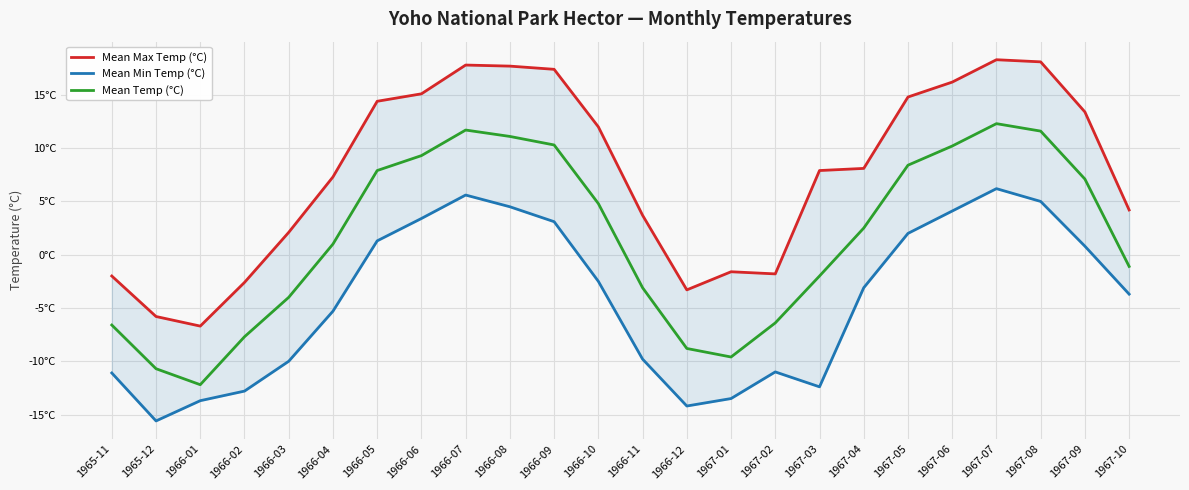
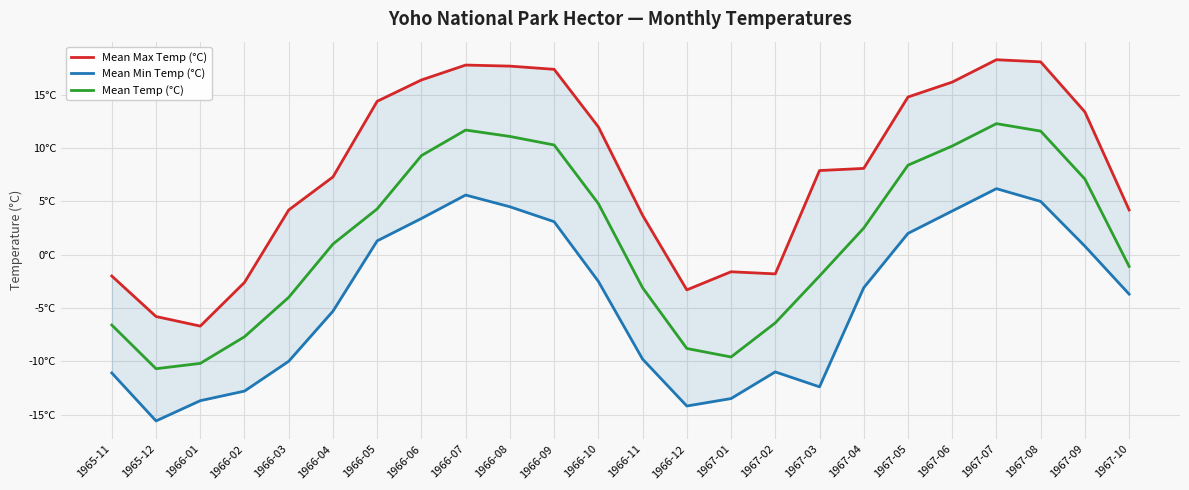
  {
    "Mean Max Temp (°C)": {
      "1965-11": "-2.0°C",
      "1965-12": "-5.8°C",
      "1966-01": "-6.7°C",
      "1966-02": "-2.6°C",
-     "1966-03": "2.1°C",
+     "1966-03": "4.2°C",
      "1966-04": "7.3°C",
      "1966-05": "14.4°C",
-     "1966-06": "15.1°C",
+     "1966-06": "16.4°C",
      "1966-07": "17.8°C",
      "1966-08": "17.7°C",
      "1966-09": "17.4°C",
      "1966-10": "12.0°C",
      "1966-11": "3.7°C",
      "1966-12": "-3.3°C",
      "1967-01": "-1.6°C",
      "1967-02": "-1.8°C",
      "1967-03": "7.9°C",
      "1967-04": "8.1°C",
      "1967-05": "14.8°C",
      "1967-06": "16.2°C",
      "1967-07": "18.3°C",
      "1967-08": "18.1°C",
      "1967-09": "13.4°C",
      "1967-10": "4.2°C"
    },
    "Mean Min Temp (°C)": {
      "1965-11": "-11.1°C",
      "1965-12": "-15.6°C",
      "1966-01": "-13.7°C",
      "1966-02": "-12.8°C",
      "1966-03": "-10.0°C",
      "1966-04": "-5.3°C",
      "1966-05": "1.3°C",
      "1966-06": "3.4°C",
      "1966-07": "5.6°C",
      "1966-08": "4.5°C",
      "1966-09": "3.1°C",
      "1966-10": "-2.5°C",
      "1966-11": "-9.8°C",
      "1966-12": "-14.2°C",
      "1967-01": "-13.5°C",
      "1967-02": "-11.0°C",
      "1967-03": "-12.4°C",
      "1967-04": "-3.1°C",
      "1967-05": "2.0°C",
      "1967-06": "4.1°C",
      "1967-07": "6.2°C",
      "1967-08": "5.0°C",
      "1967-09": "0.8°C",
      "1967-10": "-3.7°C"
    },
    "Mean Temp (°C)": {
      "1965-11": "-6.6°C",
      "1965-12": "-10.7°C",
-     "1966-01": "-12.2°C",
+     "1966-01": "-10.2°C",
      "1966-02": "-7.7°C",
      "1966-03": "-4.0°C",
      "1966-04": "1.0°C",
-     "1966-05": "7.9°C",
+     "1966-05": "4.3°C",
      "1966-06": "9.3°C",
      "1966-07": "11.7°C",
      "1966-08": "11.1°C",
      "1966-09": "10.3°C",
      "1966-10": "4.8°C",
      "1966-11": "-3.1°C",
      "1966-12": "-8.8°C",
      "1967-01": "-9.6°C",
      "1967-02": "-6.4°C",
      "1967-03": "-2.0°C",
      "1967-04": "2.5°C",
      "1967-05": "8.4°C",
      "1967-06": "10.2°C",
      "1967-07": "12.3°C",
      "1967-08": "11.6°C",
      "1967-09": "7.1°C",
      "1967-10": "-1.1°C"
    }
  }
